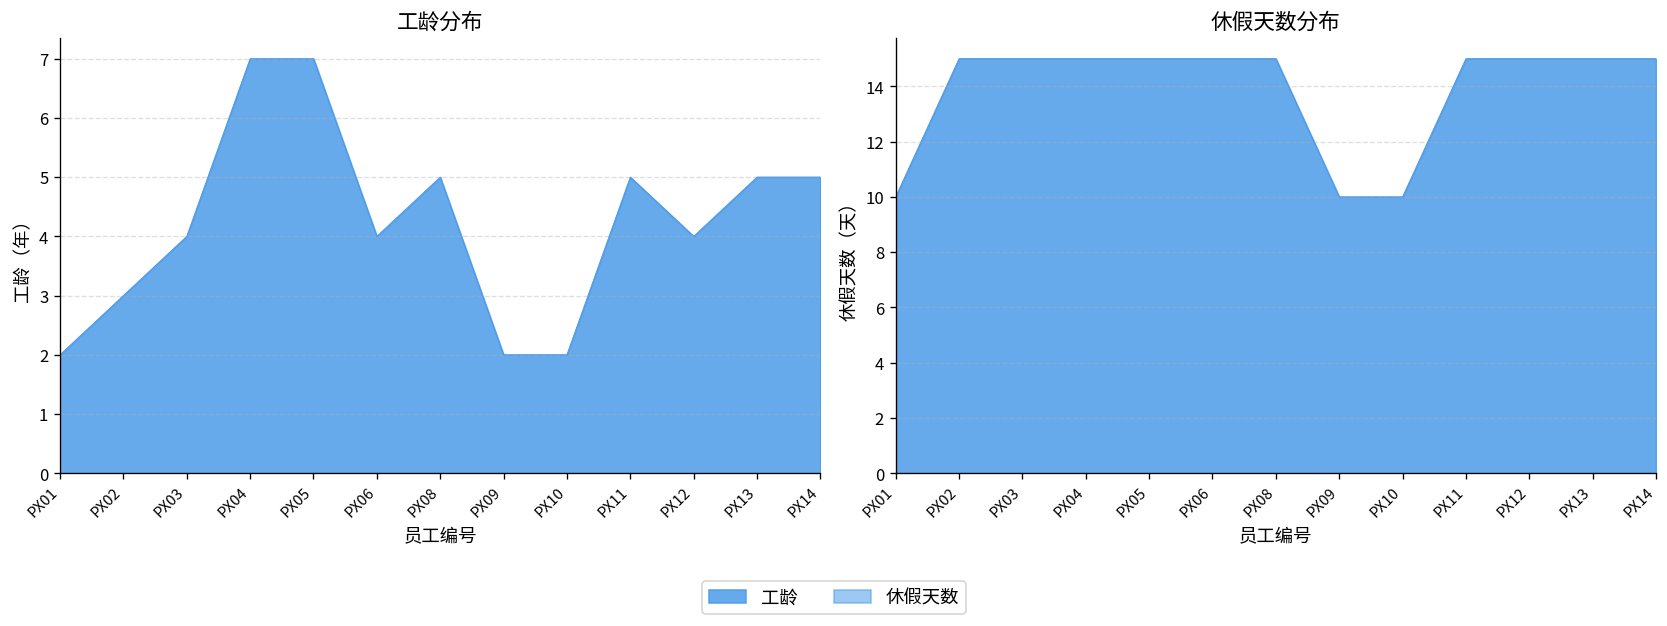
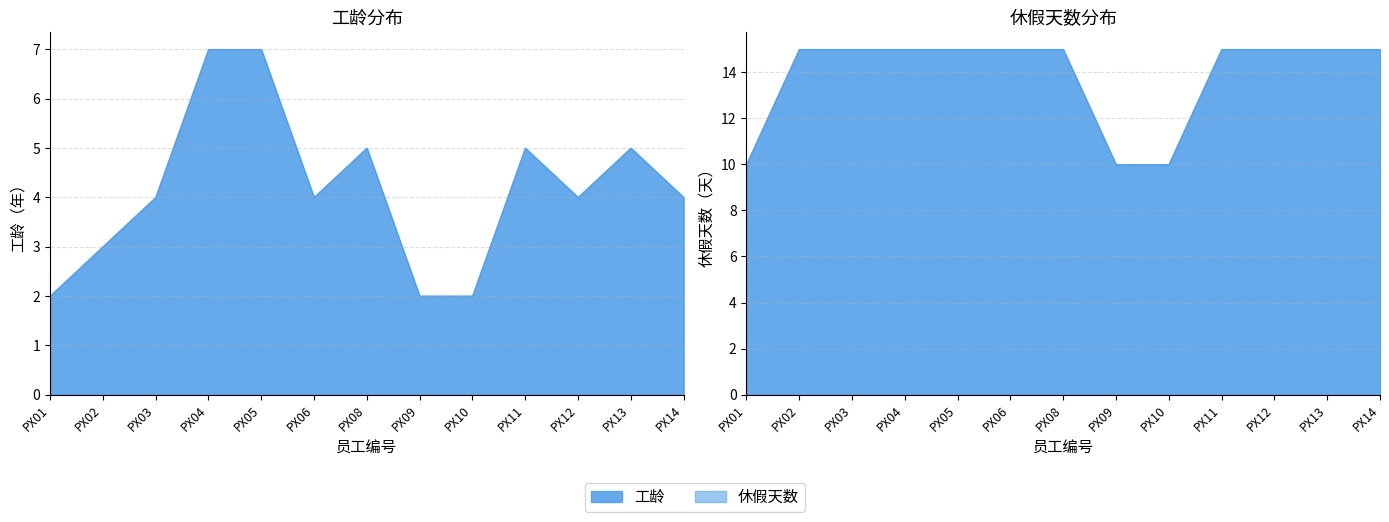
  {
    "工龄分布": {
      "PX01": 2,
      "PX02": 3,
      "PX03": 4,
      "PX04": 7,
      "PX05": 7,
      "PX06": 4,
      "PX08": 5,
      "PX09": 2,
      "PX10": 2,
      "PX11": 5,
      "PX12": 4,
      "PX13": 5,
-     "PX14": 5
+     "PX14": 4
    },
    "休假天数分布": {
      "PX01": 10.0,
      "PX02": 15.0,
      "PX03": 15.0,
      "PX04": 15.0,
      "PX05": 15.0,
      "PX06": 15.0,
      "PX08": 15.0,
      "PX09": 10.0,
      "PX10": 10.0,
      "PX11": 15.0,
      "PX12": 15.0,
      "PX13": 15.0,
      "PX14": 15.0
    }
  }
